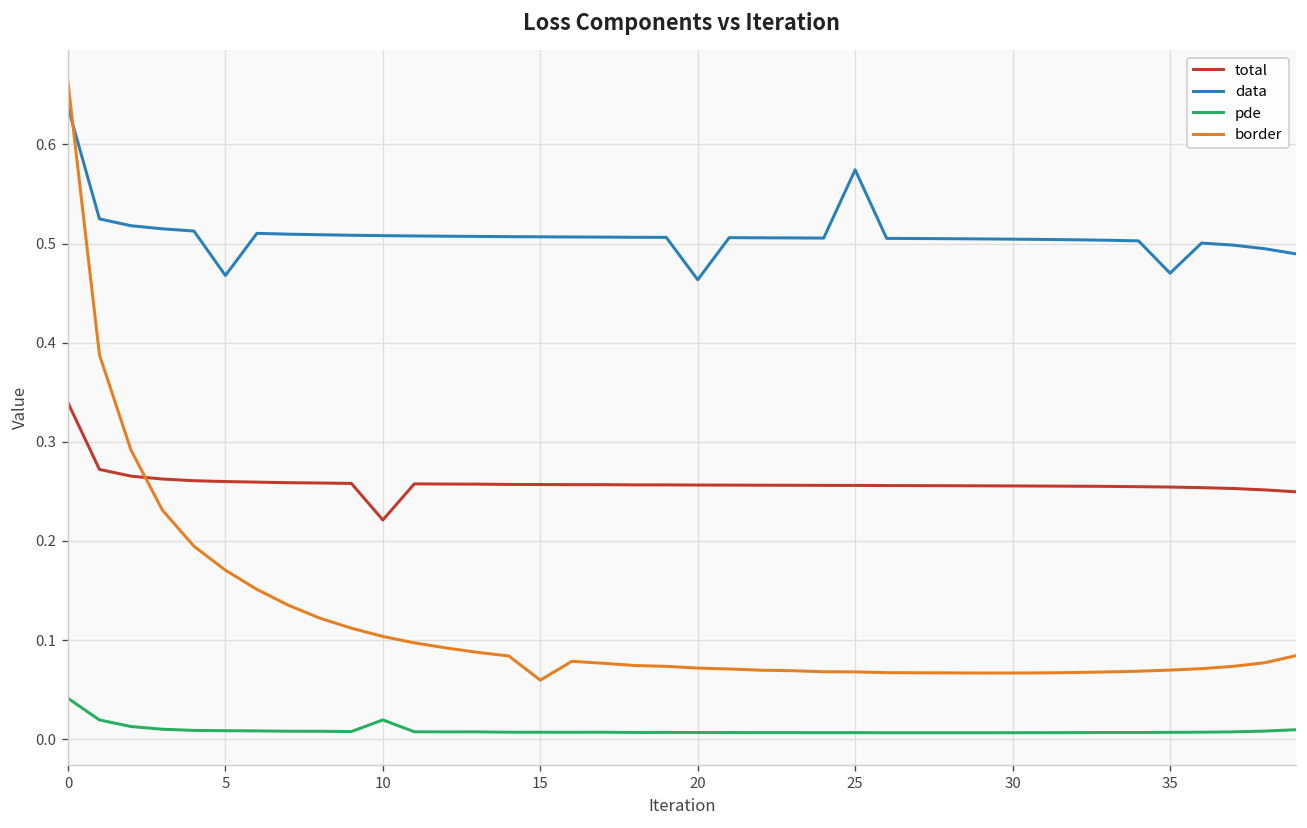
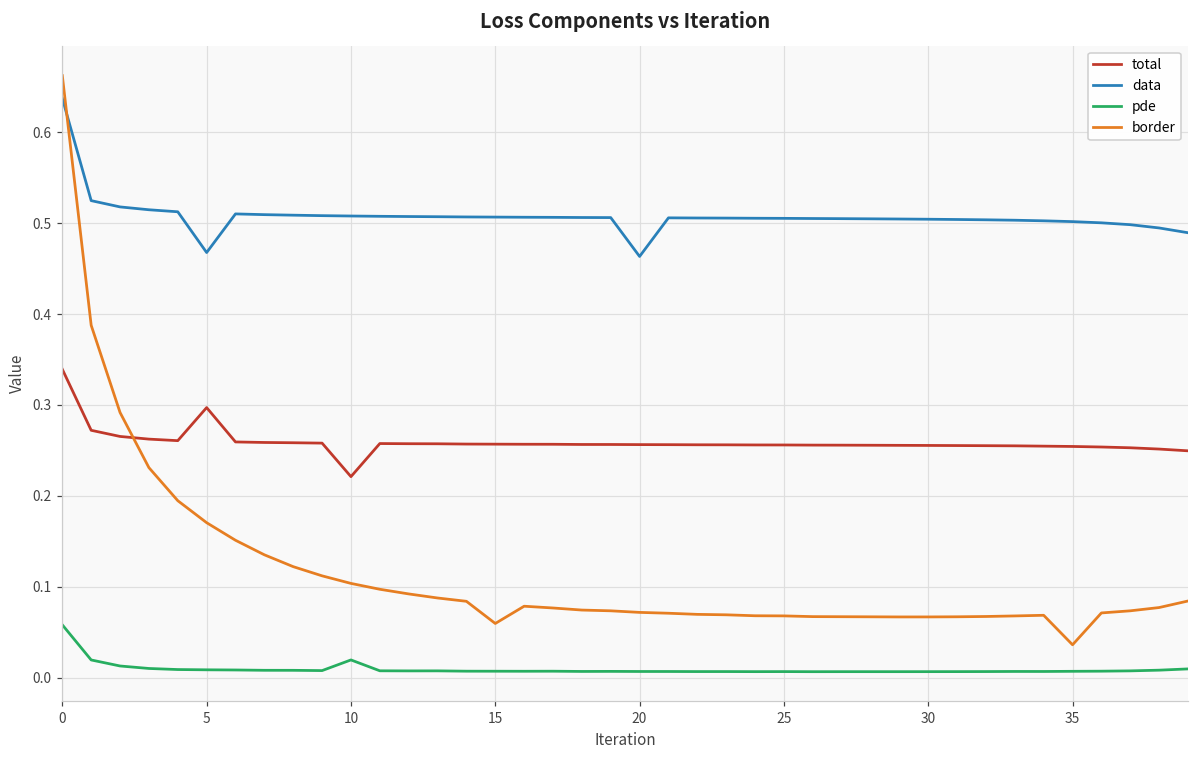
  {
    "total": {
      "0": 0.34,
-     "5": 0.26,
+     "5": 0.30,
      "10": 0.22,
      "15": 0.26,
      "20": 0.26,
      "25": 0.26,
      "30": 0.26,
      "35": 0.25
    },
    "data": {
      "0": 0.64,
      "5": 0.47,
      "10": 0.51,
      "15": 0.51,
      "20": 0.46,
-     "25": 0.57,
+     "25": 0.51,
      "30": 0.50,
-     "35": 0.47
+     "35": 0.50
    },
    "pde": {
-     "0": 0.04,
+     "0": 0.06,
      "5": 0.01,
      "10": 0.02,
      "15": 0.01,
      "20": 0.01,
      "25": 0.01,
      "30": 0.01,
      "35": 0.01
    },
    "border": {
      "0": 0.66,
      "5": 0.17,
      "10": 0.10,
      "15": 0.06,
      "20": 0.07,
      "25": 0.07,
      "30": 0.07,
-     "35": 0.07
+     "35": 0.04
    }
  }
